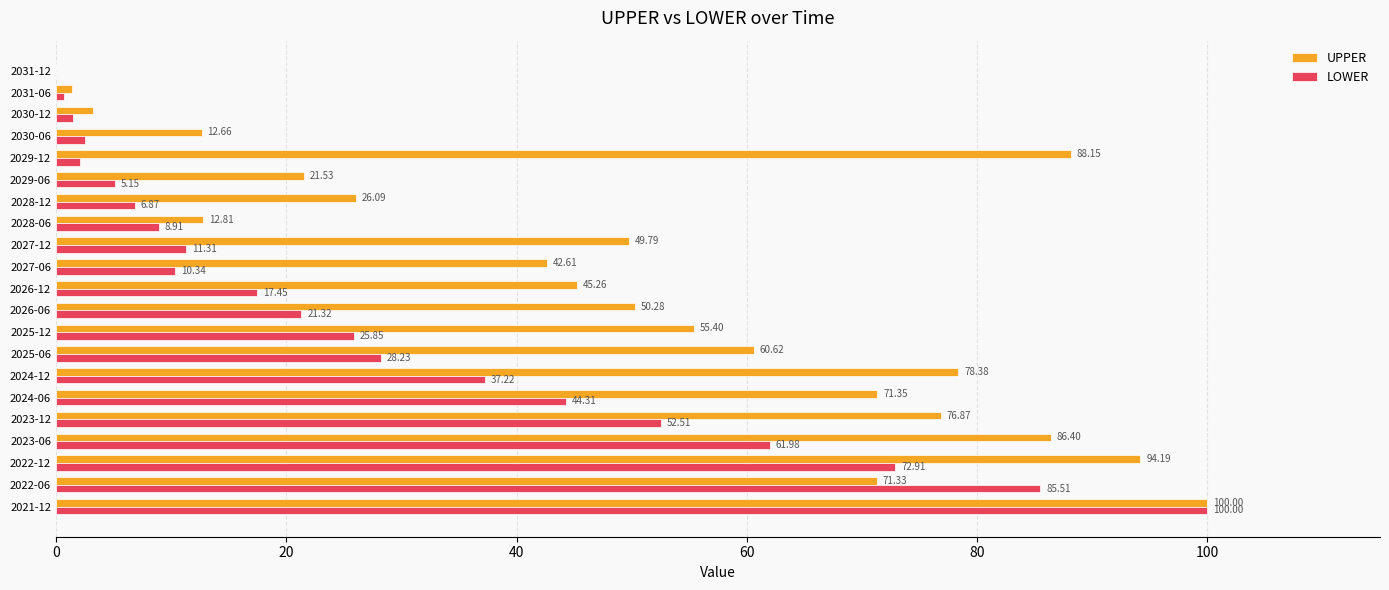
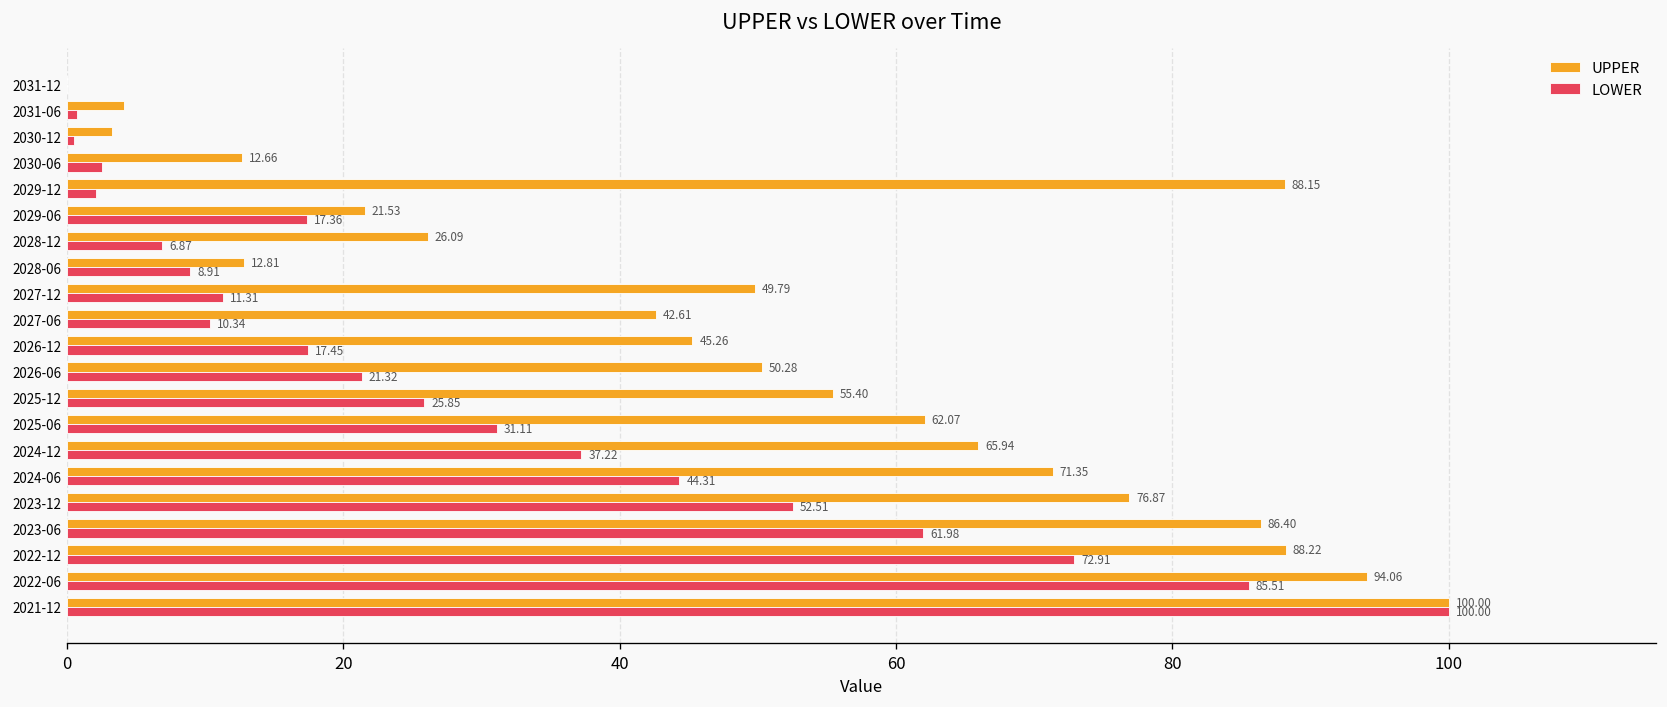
  {
    "UPPER": {
-     "2031-06": 1.4,
+     "2031-06": 4.1,
      "2030-06": 12.66,
      "2029-12": 88.15,
      "2029-06": 21.53,
      "2028-12": 26.09,
      "2028-06": 12.81,
      "2027-12": 49.79,
      "2027-06": 42.61,
      "2026-12": 45.26,
      "2026-06": 50.28,
      "2025-12": 55.40,
-     "2025-06": 60.62,
-     "2024-12": 78.38,
+     "2025-06": 62.07,
+     "2024-12": 65.94,
      "2024-06": 71.35,
      "2023-12": 76.87,
      "2023-06": 86.40,
-     "2022-12": 94.19,
-     "2022-06": 71.33
+     "2022-12": 88.22,
+     "2022-06": 94.06
    },
    "LOWER": {
-     "2030-12": 1.5,
-     "2029-06": 5.15,
+     "2030-12": 0.5,
+     "2029-06": 17.36,
      "2028-12": 6.87,
      "2028-06": 8.91,
      "2027-12": 11.31,
      "2027-06": 10.34,
      "2026-12": 17.45,
      "2026-06": 21.32,
      "2025-12": 25.85,
-     "2025-06": 28.23,
+     "2025-06": 31.11,
      "2024-12": 37.22,
      "2024-06": 44.31,
      "2023-12": 52.51,
      "2023-06": 61.98,
      "2022-12": 72.91,
      "2022-06": 85.51
    }
  }
